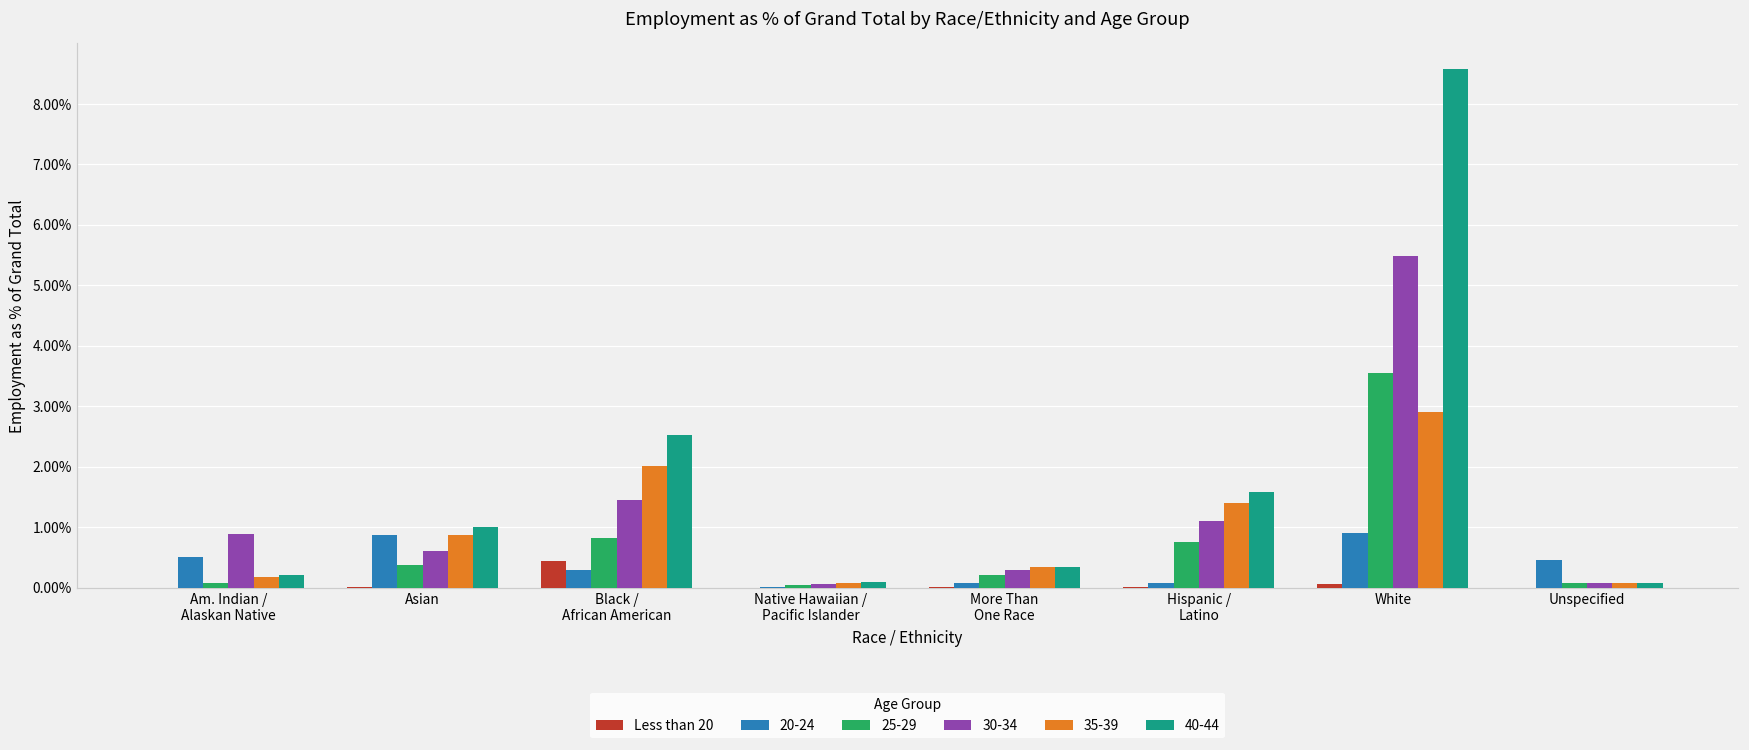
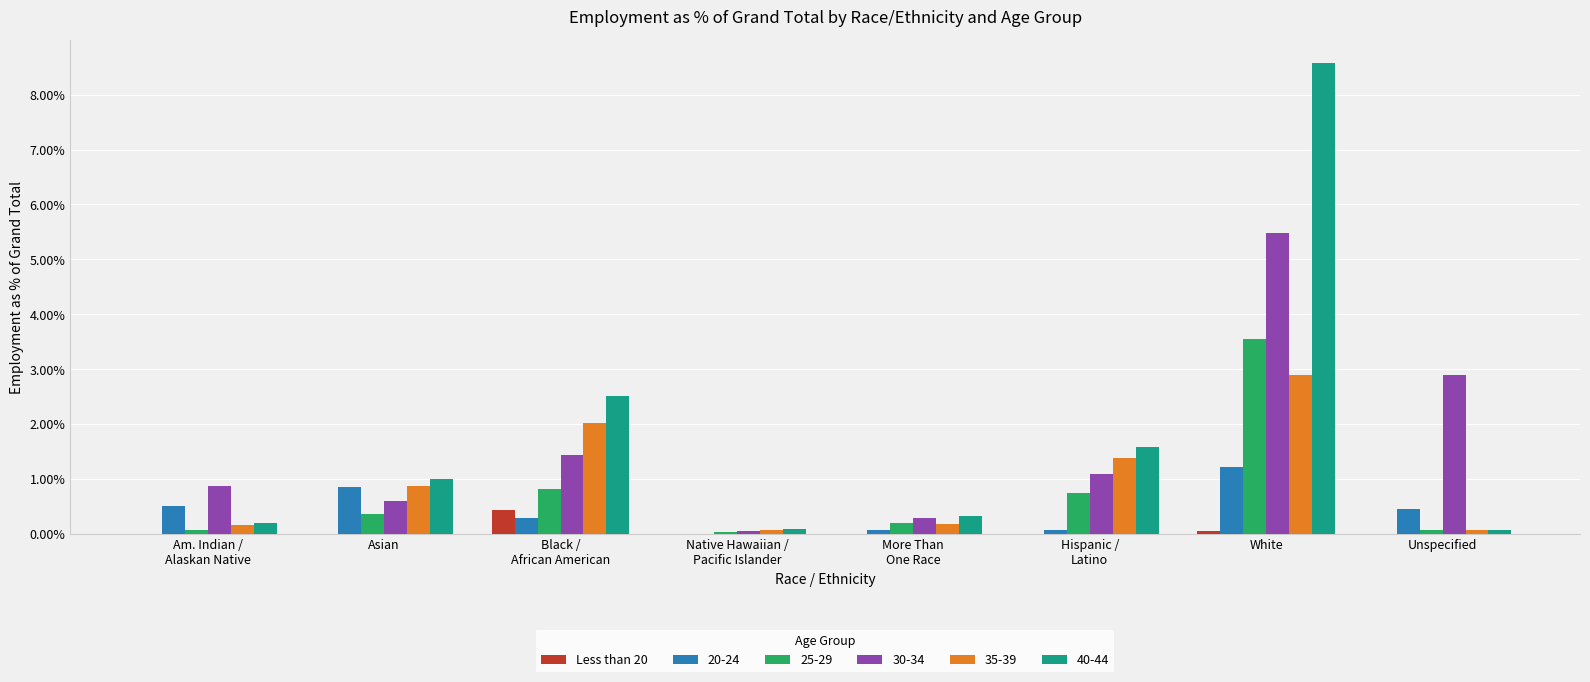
  {
    "Less than 20": {
      "Black / African American": "0.4%",
      "White": "0.1%"
    },
    "20-24": {
      "Am. Indian / Alaskan Native": "0.5%",
      "Asian": "0.9%",
      "Black / African American": "0.3%",
      "More Than One Race": "0.1%",
      "Hispanic / Latino": "0.1%",
-     "White": "0.9%",
+     "White": "1.2%",
      "Unspecified": "0.5%"
    },
    "30-34": {
      "Am. Indian / Alaskan Native": "0.9%",
      "Asian": "0.6%",
      "Black / African American": "1.4%",
      "Native Hawaiian / Pacific Islander": "0.1%",
      "More Than One Race": "0.3%",
      "Hispanic / Latino": "1.1%",
      "White": "5.5%",
-     "Unspecified": "0.1%"
+     "Unspecified": "2.9%"
    },
    "35-39": {
      "Am. Indian / Alaskan Native": "0.2%",
      "Asian": "0.9%",
      "Black / African American": "2.0%",
      "Native Hawaiian / Pacific Islander": "0.1%",
-     "More Than One Race": "0.3%",
+     "More Than One Race": "0.2%",
      "Hispanic / Latino": "1.4%",
      "White": "2.9%",
      "Unspecified": "0.1%"
    }
  }
